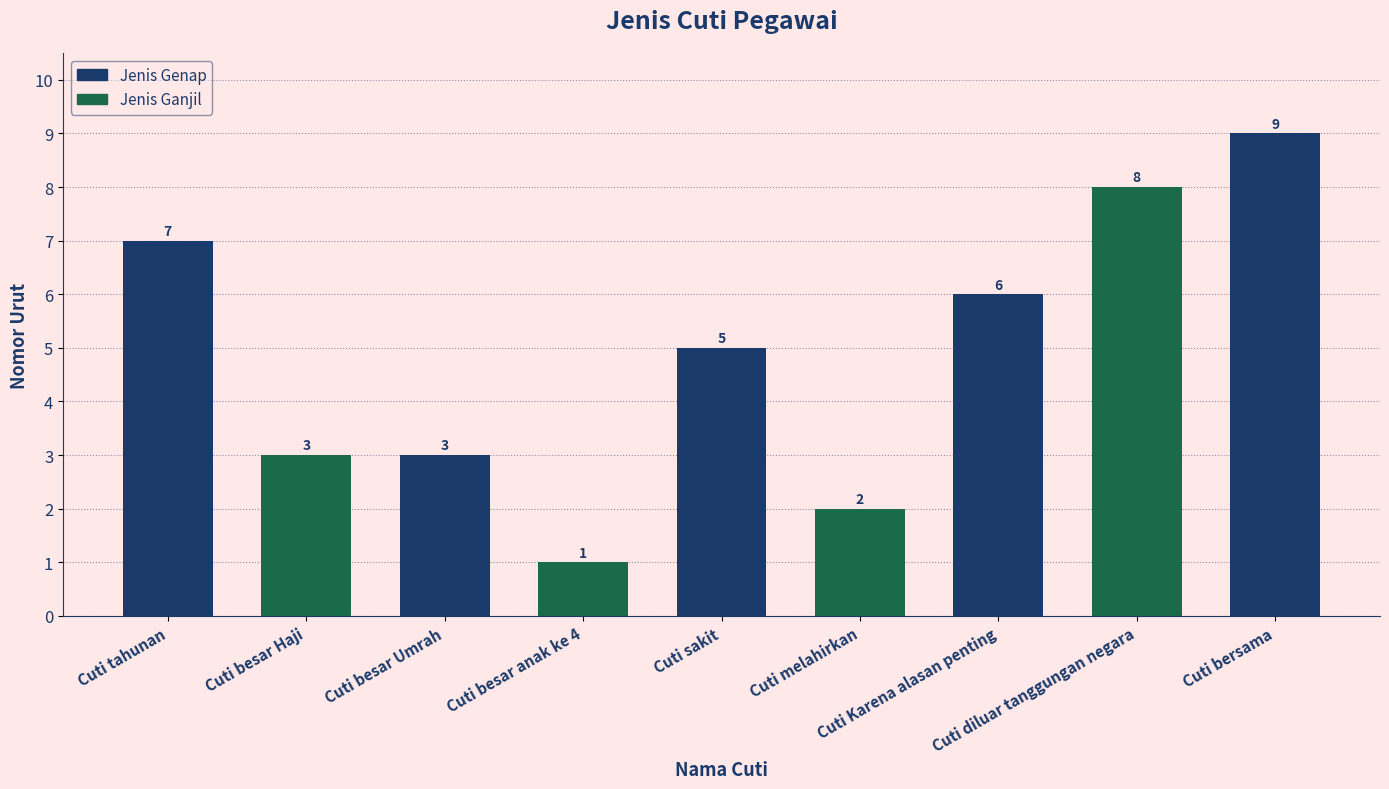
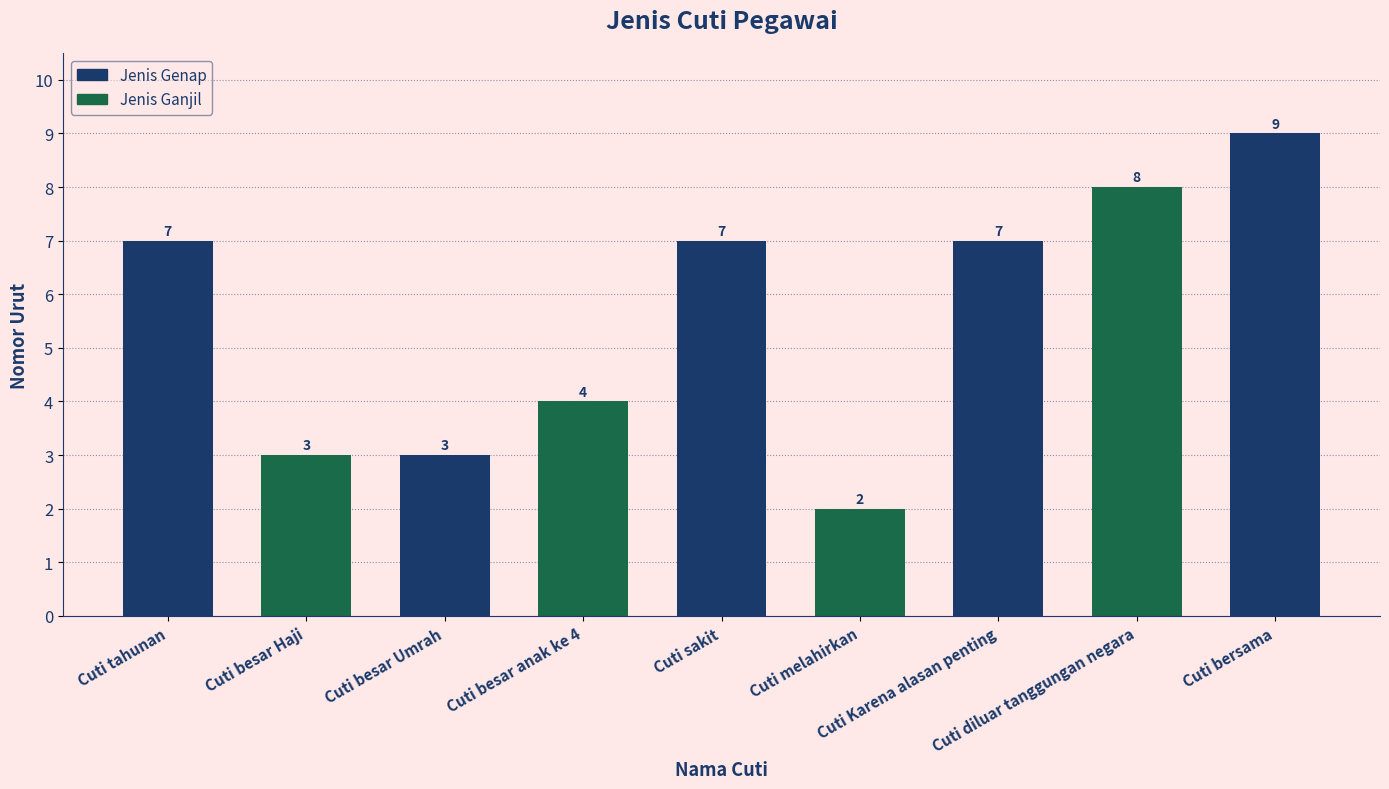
  {
    "Cuti tahunan": 7,
    "Cuti besar Haji": 3,
    "Cuti besar Umrah": 3,
-   "Cuti besar anak ke 4": 1,
-   "Cuti sakit": 5,
+   "Cuti besar anak ke 4": 4,
+   "Cuti sakit": 7,
    "Cuti melahirkan": 2,
-   "Cuti Karena alasan penting": 6,
+   "Cuti Karena alasan penting": 7,
    "Cuti diluar tanggungan negara": 8,
    "Cuti bersama": 9
  }
